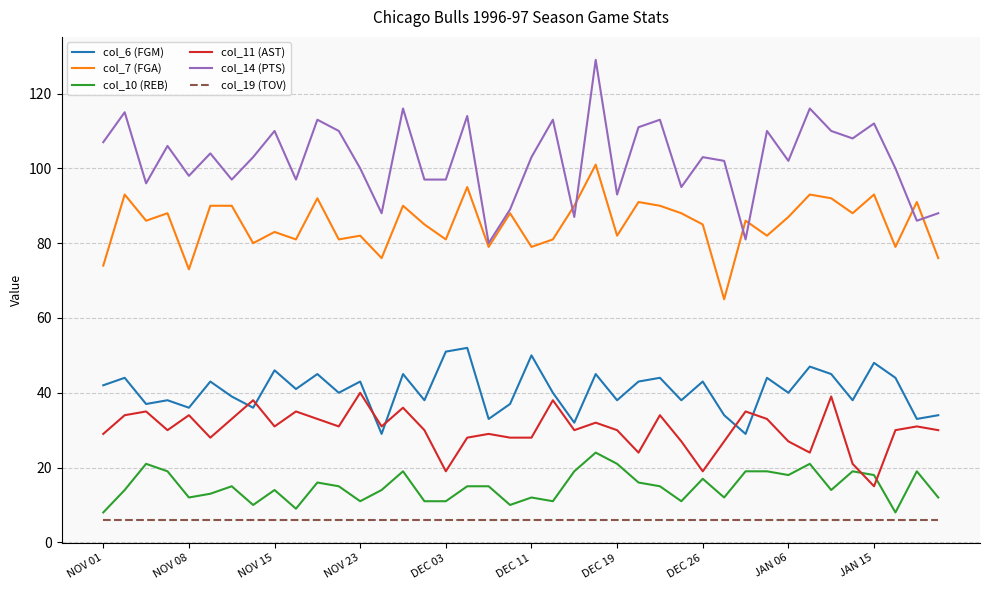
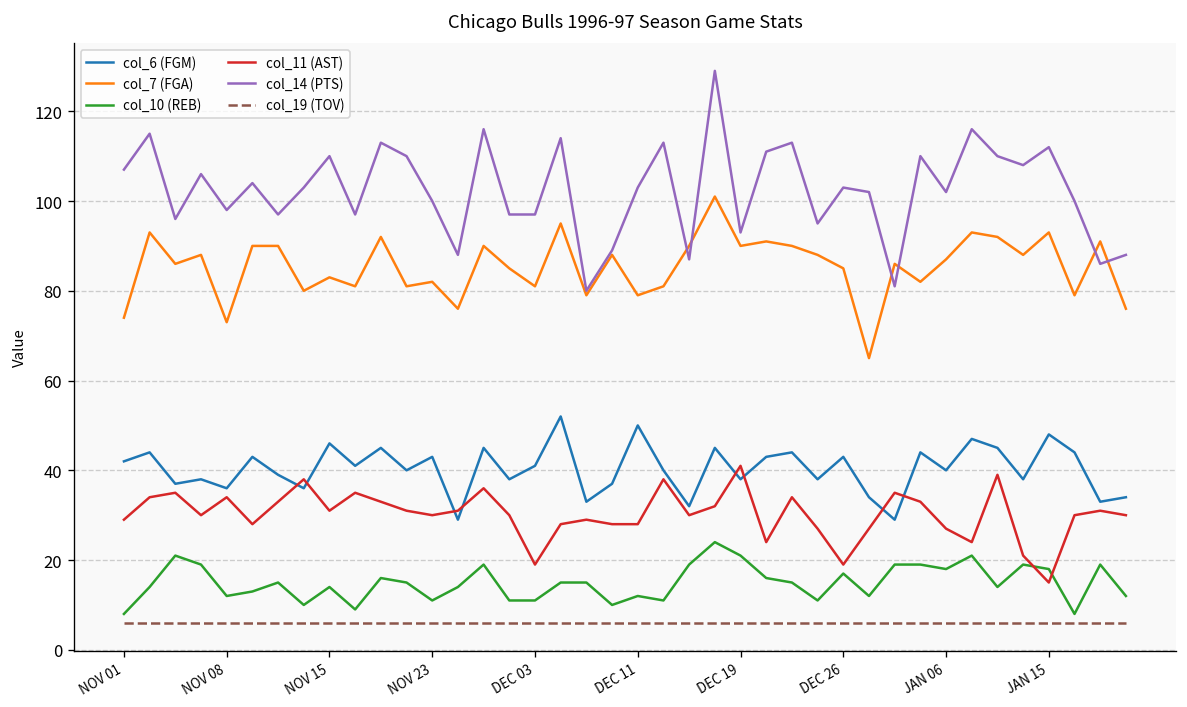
  {
    "col_6 (FGM)": {
      "NOV 01": 42,
      "NOV 08": 36,
      "NOV 15": 46,
      "NOV 23": 43,
-     "DEC 03": 51,
+     "DEC 03": 41,
      "DEC 11": 50,
      "DEC 19": 38,
      "DEC 26": 43,
      "JAN 06": 40,
      "JAN 15": 48
    },
    "col_7 (FGA)": {
      "NOV 01": 74,
      "NOV 08": 73,
      "NOV 15": 83,
      "NOV 23": 82,
      "DEC 03": 81,
      "DEC 11": 79,
-     "DEC 19": 82,
+     "DEC 19": 90,
      "DEC 26": 85,
      "JAN 06": 87,
      "JAN 15": 93
    },
    "col_10 (REB)": {
      "NOV 01": 8,
      "NOV 08": 12,
      "NOV 15": 14,
      "NOV 23": 11,
      "DEC 03": 11,
      "DEC 11": 12,
      "DEC 19": 21,
      "DEC 26": 17,
      "JAN 06": 18,
      "JAN 15": 18
    },
    "col_11 (AST)": {
      "NOV 01": 29,
      "NOV 08": 34,
      "NOV 15": 31,
-     "NOV 23": 40,
+     "NOV 23": 30,
      "DEC 03": 19,
      "DEC 11": 28,
-     "DEC 19": 30,
+     "DEC 19": 41,
      "DEC 26": 19,
      "JAN 06": 27,
      "JAN 15": 15
    },
    "col_14 (PTS)": {
      "NOV 01": 107,
      "NOV 08": 98,
      "NOV 15": 110,
      "NOV 23": 100,
      "DEC 03": 97,
      "DEC 11": 103,
      "DEC 19": 93,
      "DEC 26": 103,
      "JAN 06": 102,
      "JAN 15": 112
    },
    "col_19 (TOV)": {
      "NOV 01": 6,
      "NOV 08": 6,
      "NOV 15": 6,
      "NOV 23": 6,
      "DEC 03": 6,
      "DEC 11": 6,
      "DEC 19": 6,
      "DEC 26": 6,
      "JAN 06": 6,
      "JAN 15": 6
    }
  }
